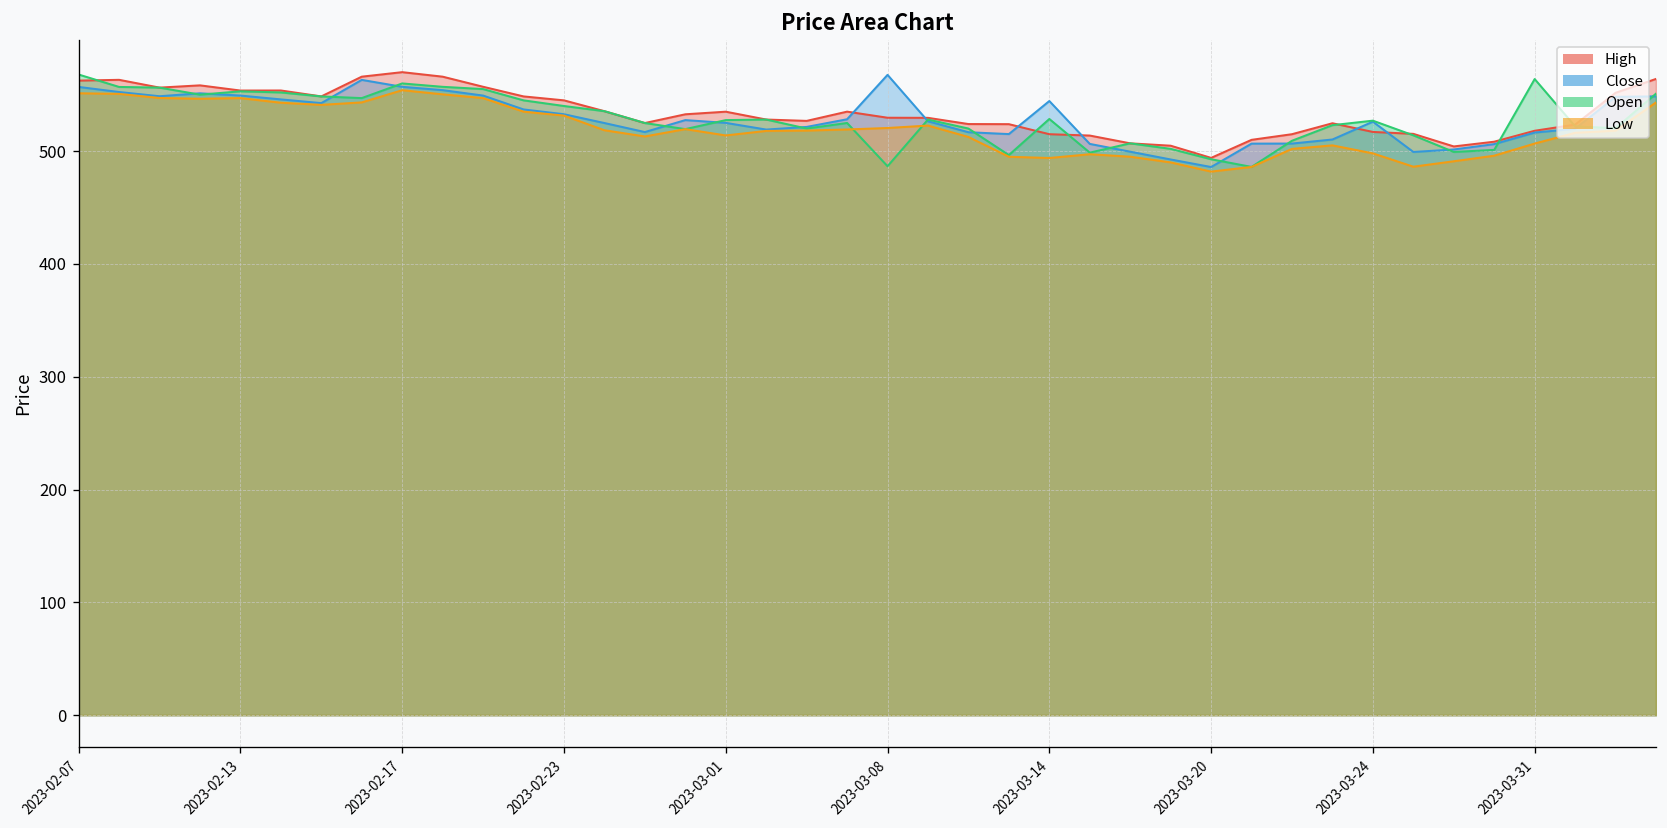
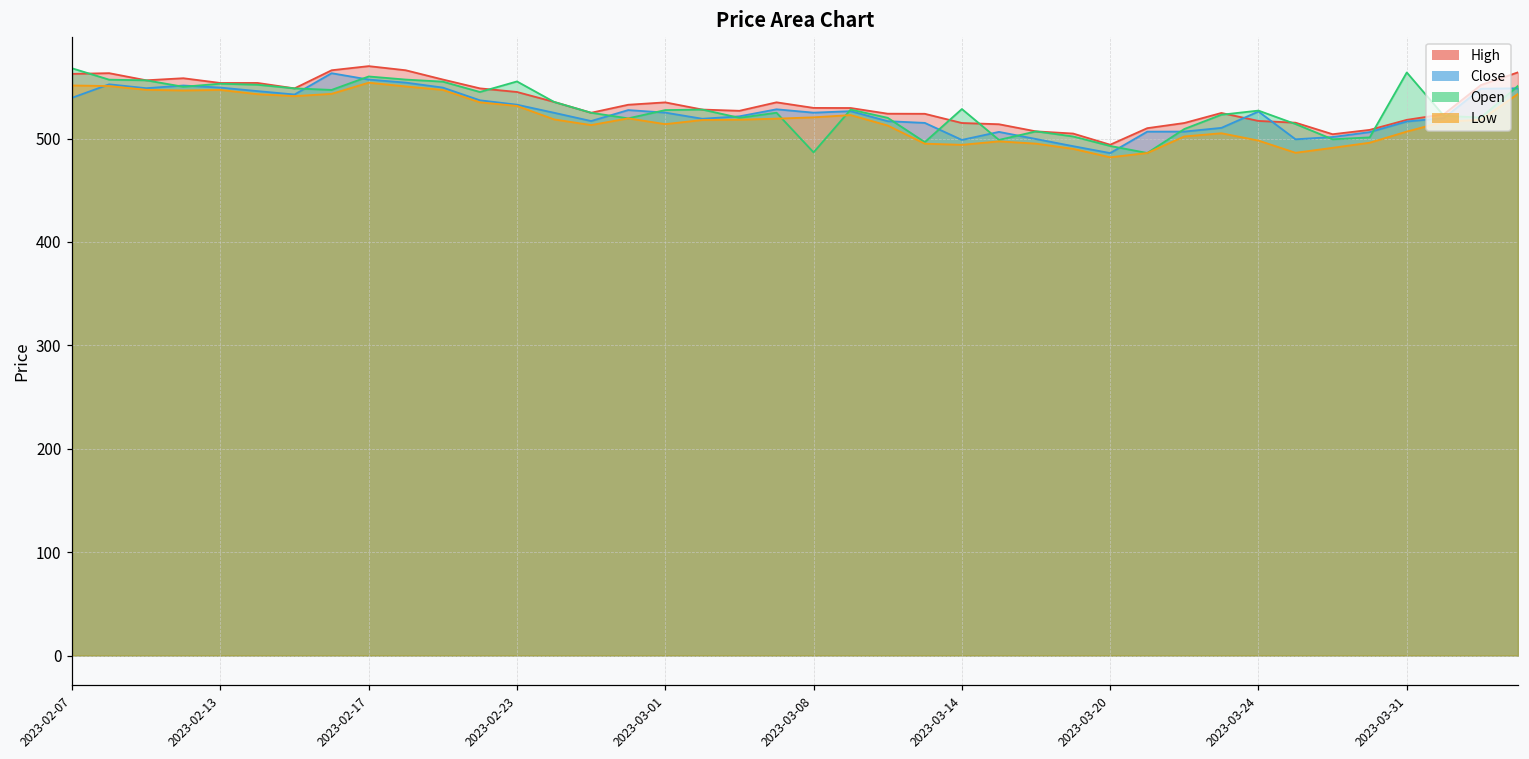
  {
    "Close": {
-     "2023-02-07": 560,
+     "2023-02-07": 540,
      "2023-02-17": 560,
-     "2023-03-08": 570,
-     "2023-03-14": 540,
+     "2023-03-08": 530,
+     "2023-03-14": 500,
      "2023-03-20": 490
    },
    "Open": {
      "2023-02-07": 570,
      "2023-02-17": 560,
-     "2023-02-23": 540,
+     "2023-02-23": 560,
      "2023-03-08": 490,
      "2023-03-14": 530,
      "2023-03-31": 560
    }
  }
